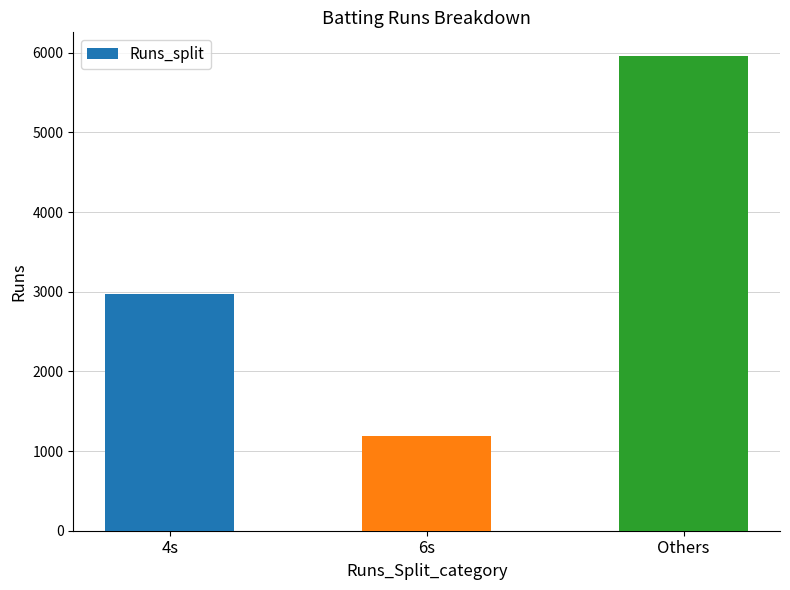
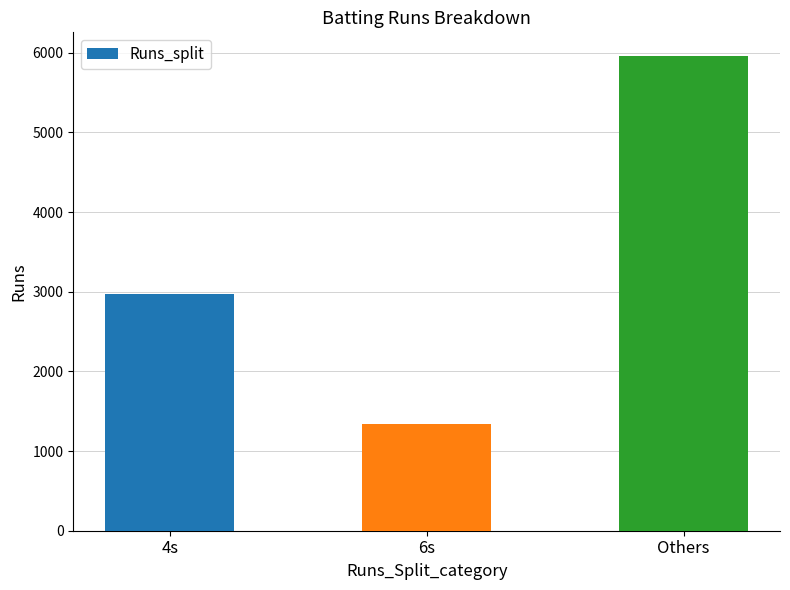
  {
    "4s": 3000,
-   "6s": 1200,
+   "6s": 1300,
    "Others": 6000
  }
